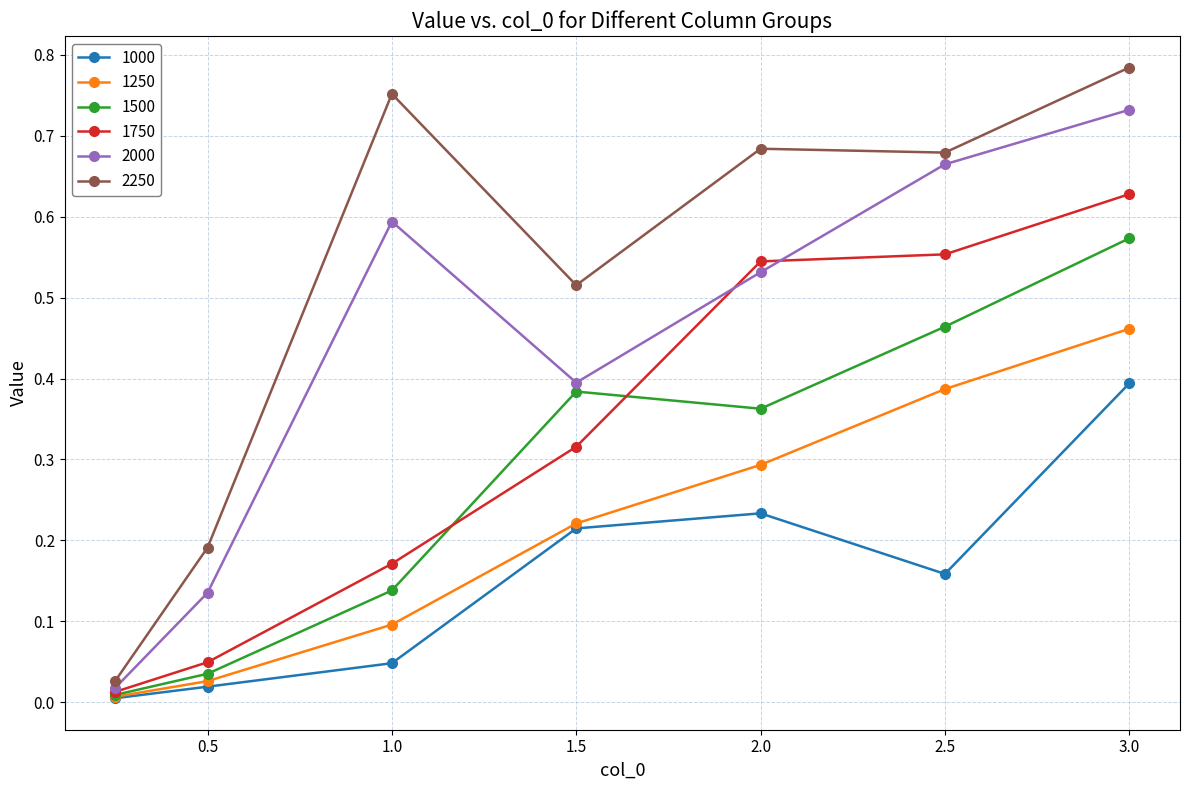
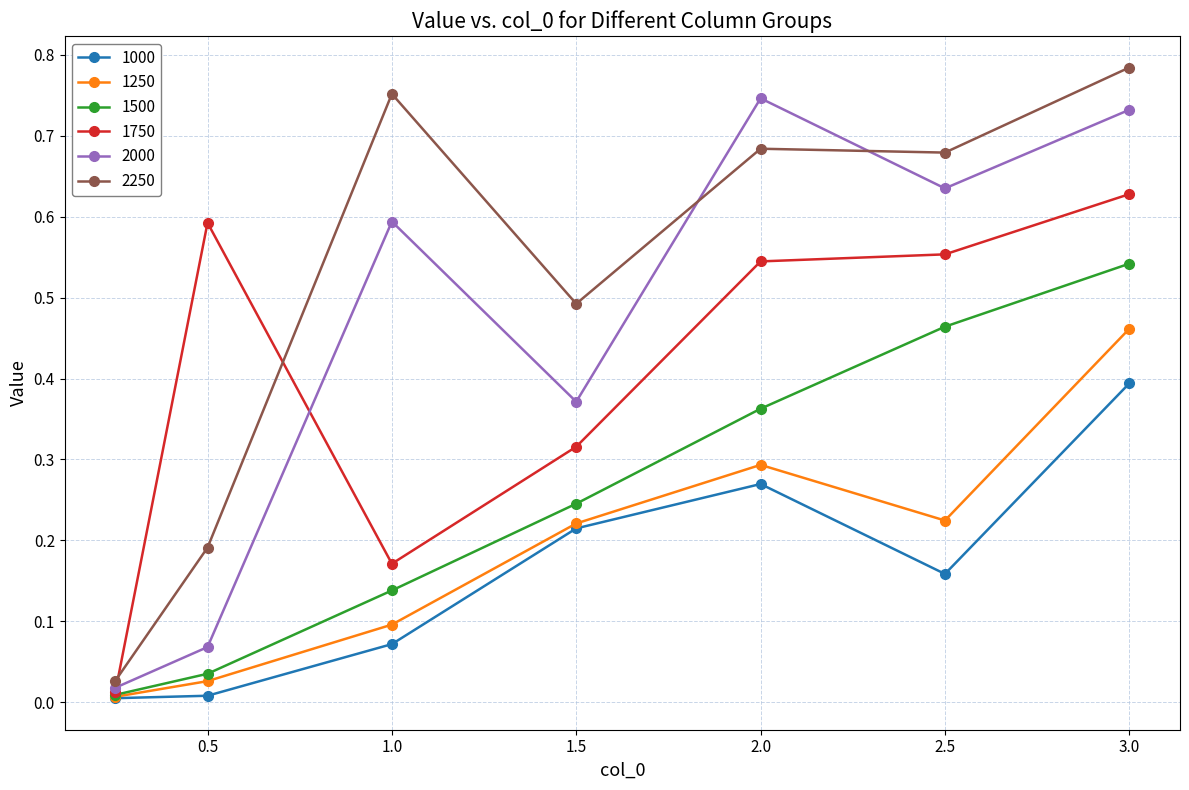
  {
    "1000": {
-     "0.5": 0.02,
-     "1.0": 0.05,
+     "0.5": 0.01,
+     "1.0": 0.07,
      "1.5": 0.21,
-     "2.0": 0.23,
+     "2.0": 0.27,
      "2.5": 0.16,
      "3.0": 0.39
    },
    "1250": {
      "0.5": 0.03,
      "1.0": 0.10,
      "1.5": 0.22,
      "2.0": 0.29,
-     "2.5": 0.39,
+     "2.5": 0.22,
      "3.0": 0.46
    },
    "1500": {
      "0.5": 0.04,
      "1.0": 0.14,
-     "1.5": 0.38,
+     "1.5": 0.25,
      "2.0": 0.36,
      "2.5": 0.46,
-     "3.0": 0.57
+     "3.0": 0.54
    },
    "1750": {
-     "0.5": 0.05,
+     "0.5": 0.59,
      "1.0": 0.17,
      "1.5": 0.32,
      "2.0": 0.54,
      "2.5": 0.55,
      "3.0": 0.63
    },
    "2000": {
-     "0.5": 0.14,
+     "0.5": 0.07,
      "1.0": 0.59,
-     "1.5": 0.39,
-     "2.0": 0.53,
-     "2.5": 0.66,
+     "1.5": 0.37,
+     "2.0": 0.75,
+     "2.5": 0.64,
      "3.0": 0.73
    },
    "2250": {
      "0.5": 0.19,
      "1.0": 0.75,
-     "1.5": 0.52,
+     "1.5": 0.49,
      "2.0": 0.68,
      "2.5": 0.68,
      "3.0": 0.78
    }
  }
